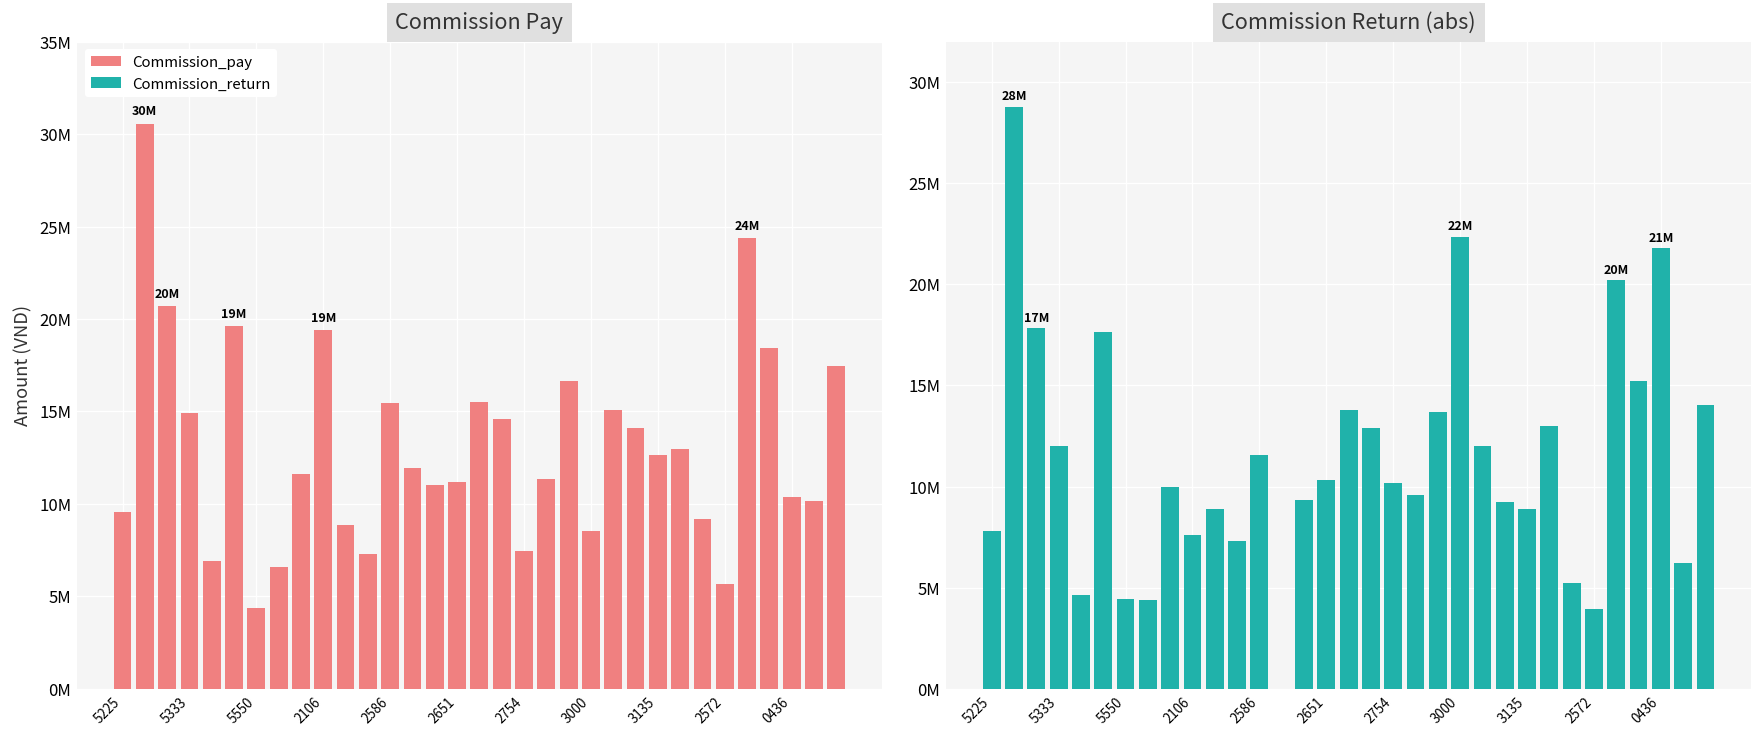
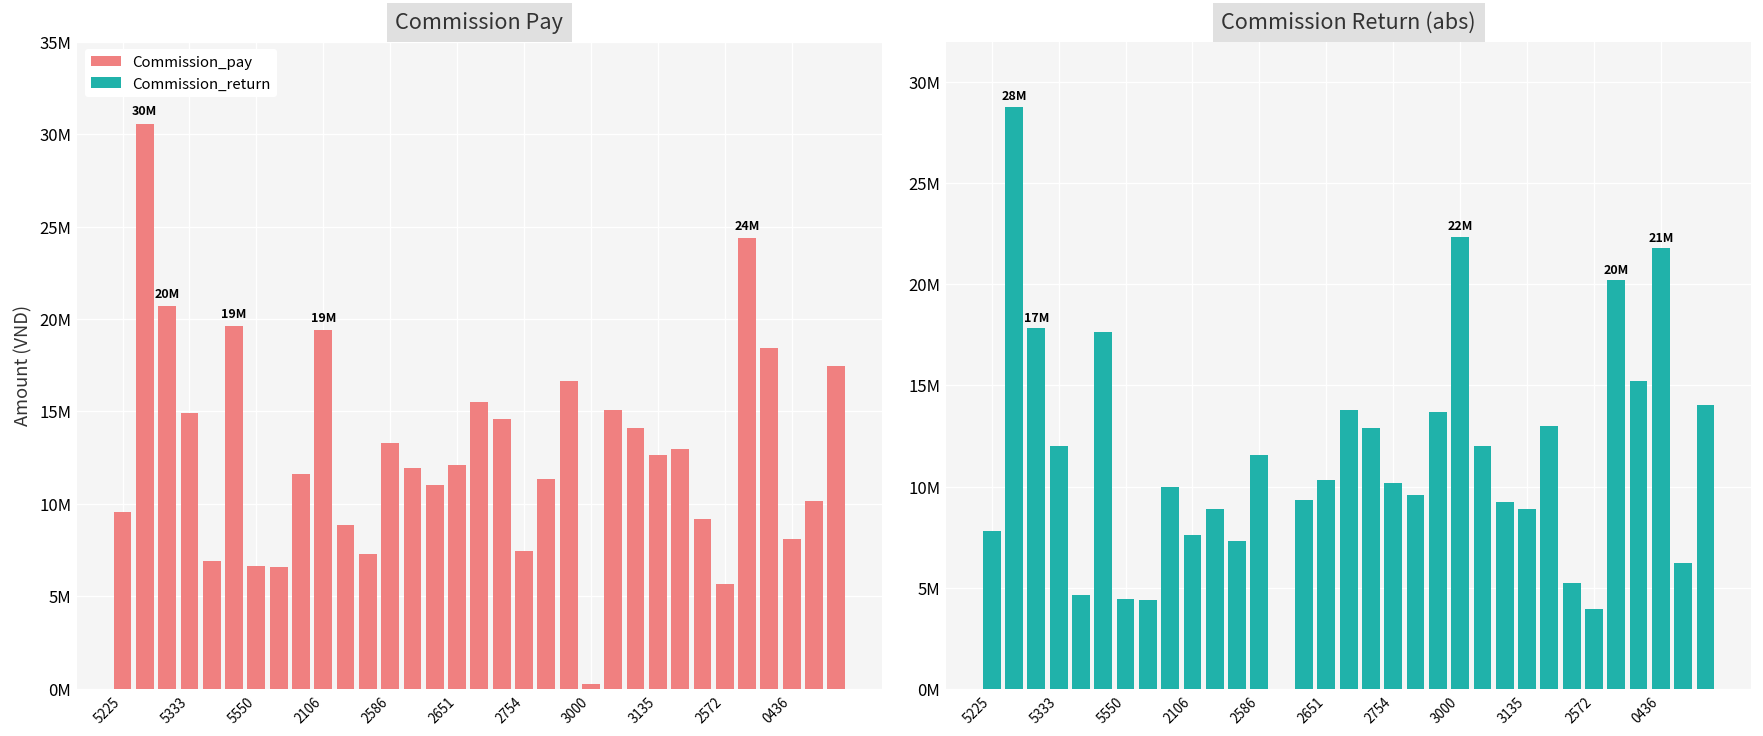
  {
    "Commission Pay": {
      "5225": "9500000",
      "5333": "14900000",
-     "5550": "4400000",
-     "2586": "15500000",
-     "2651": "11200000",
+     "5550": "6600000",
+     "2586": "13300000",
+     "2651": "12100000",
      "2754": "7400000",
-     "3000": "8500000",
+     "3000": "300000",
      "3135": "12700000",
      "2572": "5700000",
-     "0436": "10400000"
+     "0436": "8100000"
    },
    "Commission Return (abs)": {
      "3000": "22M"
    }
  }
